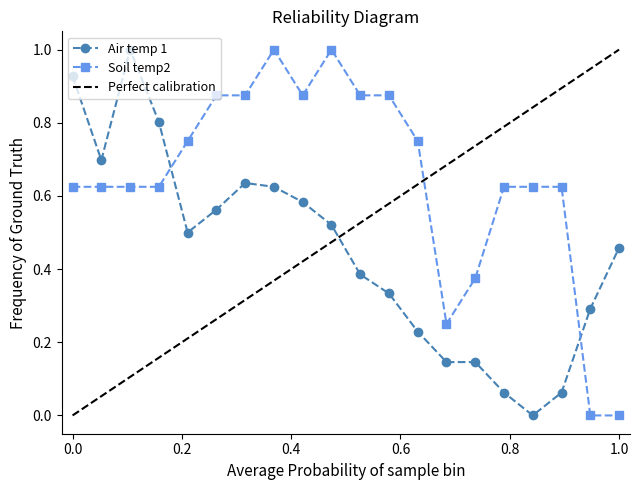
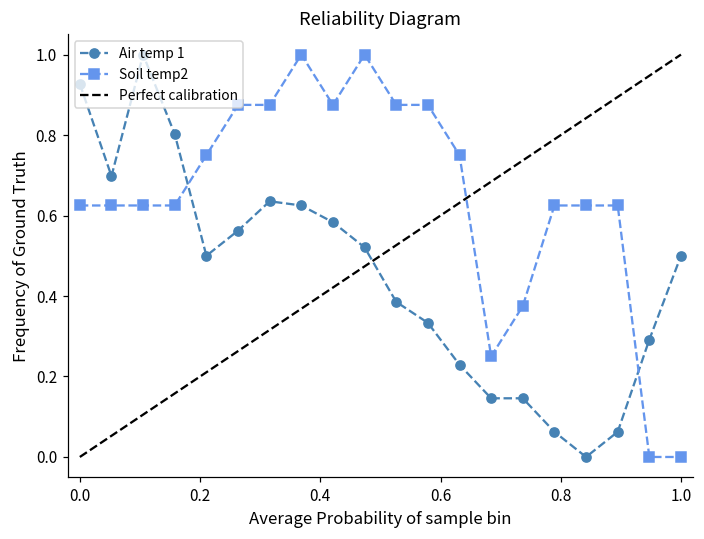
  {
    "Air temp 1": {
-     "1.0": 0.46
+     "1.0": 0.50
    },
    "Soil temp2": {
      "0.0": 0.62,
      "1.0": 0.00
    },
    "Perfect calibration": {
      "0.0": 0.00,
      "1.0": 1.00
    }
  }
